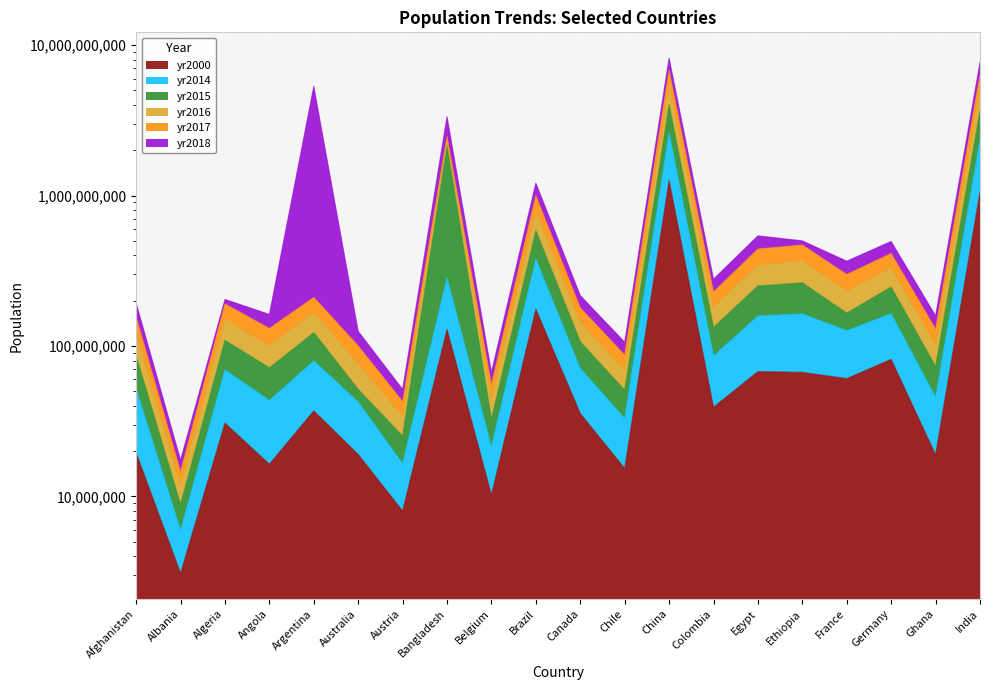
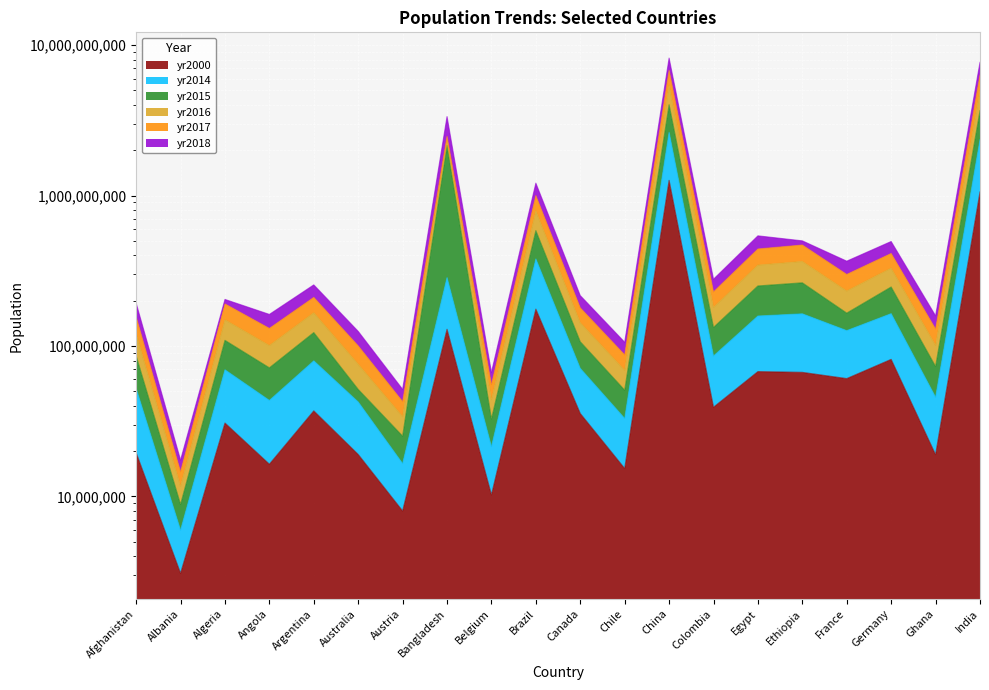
  {
    "yr2000": {
      "Afghanistan": "20,000,000",
      "Albania": "3,100,000",
      "Algeria": "31,000,000",
      "Angola": "16,000,000",
      "Argentina": "37,000,000",
      "Australia": "19,000,000",
      "Austria": "8,000,000",
      "Bangladesh": "130,000,000",
      "Belgium": "10,000,000",
      "Brazil": "180,000,000",
      "Canada": "36,000,000",
      "Chile": "15,000,000",
      "China": "1,300,000,000",
      "Colombia": "39,000,000",
      "Egypt": "70,000,000",
      "Ethiopia": "70,000,000",
      "France": "61,000,000",
      "Germany": "80,000,000",
      "Ghana": "19,000,000",
      "India": "1,100,000,000"
    },
    "yr2014": {
      "Afghanistan": "33,000,000",
      "Albania": "2,900,000",
      "Algeria": "39,000,000",
      "Angola": "27,000,000",
      "Argentina": "43,000,000",
      "Australia": "23,000,000",
      "Austria": "9,000,000",
      "Bangladesh": "160,000,000",
      "Belgium": "11,000,000",
      "Brazil": "200,000,000",
      "Canada": "35,000,000",
      "Chile": "18,000,000",
      "China": "1,400,000,000",
      "Colombia": "47,000,000",
      "Egypt": "90,000,000",
      "Ethiopia": "100,000,000",
      "France": "70,000,000",
      "Germany": "80,000,000",
      "Ghana": "27,000,000",
      "India": "1,300,000,000"
    },
    "yr2015": {
      "Afghanistan": "34,000,000",
      "Albania": "2,900,000",
      "Algeria": "40,000,000",
      "Angola": "28,000,000",
      "Argentina": "43,000,000",
      "Australia": "9,000,000",
      "Austria": "9,000,000",
      "Bangladesh": "1,900,000,000",
      "Belgium": "11,000,000",
      "Brazil": "210,000,000",
      "Canada": "36,000,000",
      "Chile": "18,000,000",
      "China": "1,400,000,000",
      "Colombia": "47,000,000",
      "Egypt": "90,000,000",
      "Ethiopia": "100,000,000",
      "France": "39,000,000",
      "Germany": "80,000,000",
      "Ghana": "27,000,000",
      "India": "1,300,000,000"
    },
    "yr2018": {
      "Afghanistan": "37,000,000",
      "Albania": "2,900,000",
      "Algeria": "14,000,000",
      "Angola": "31,000,000",
-     "Argentina": "5,100,000,000",
+     "Argentina": "44,000,000",
      "Australia": "25,000,000",
      "Austria": "9,000,000",
      "Bangladesh": "900,000,000",
      "Belgium": "11,000,000",
      "Brazil": "210,000,000",
      "Canada": "37,000,000",
      "Chile": "19,000,000",
      "China": "1,400,000,000",
      "Colombia": "49,000,000",
      "Egypt": "100,000,000",
      "Ethiopia": "31,000,000",
      "France": "70,000,000",
      "Germany": "80,000,000",
      "Ghana": "29,000,000",
      "India": "1,400,000,000"
    }
  }
